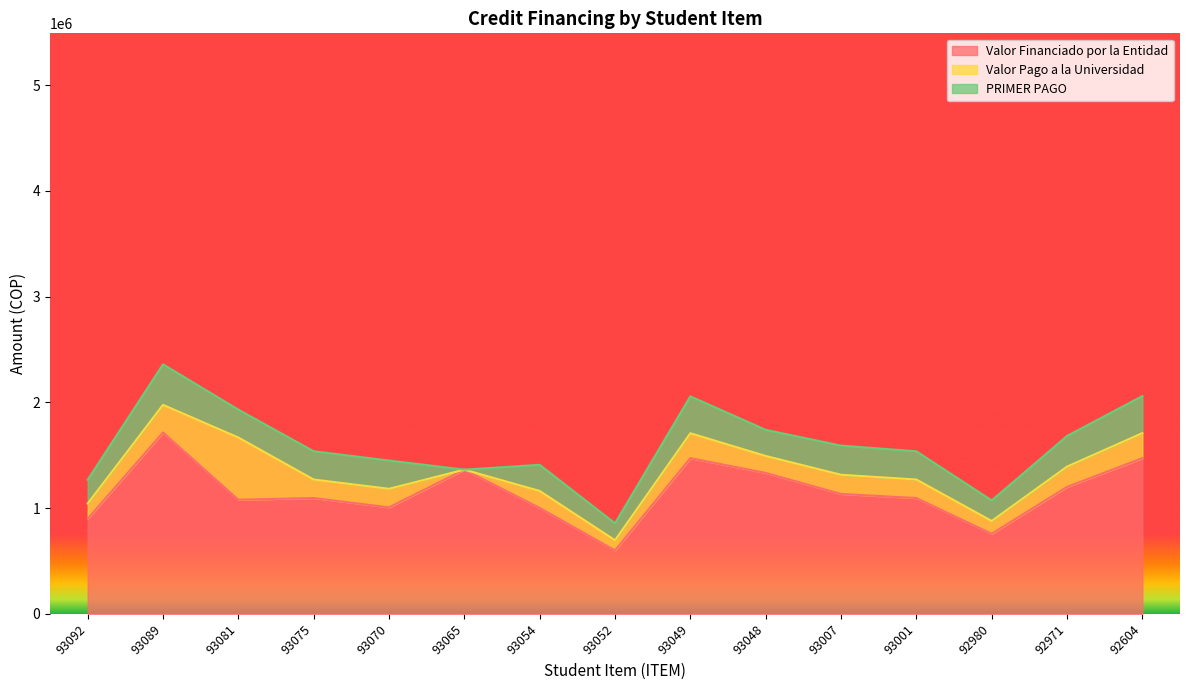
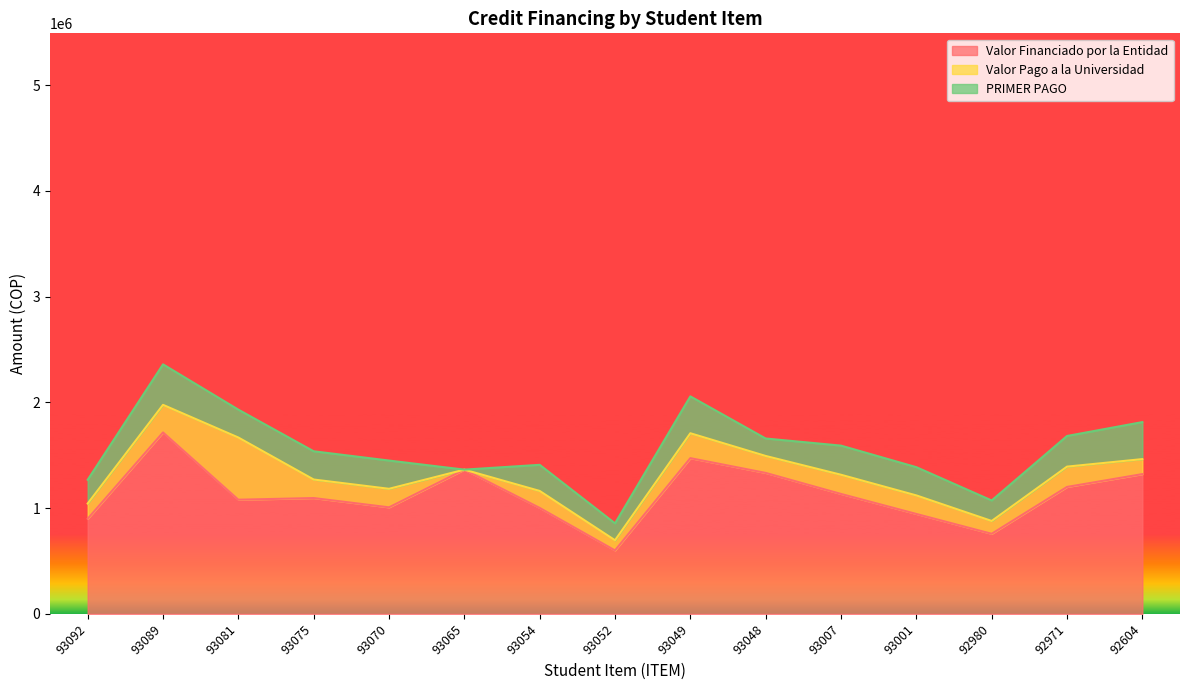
  {
    "Valor Financiado por la Entidad": {
      "93092": 900000,
      "93089": 1720000,
      "93081": 1080000,
      "93075": 1100000,
      "93070": 1010000,
      "93054": 1000000,
      "93052": 600000,
      "93049": 1470000,
      "93048": 1330000,
      "93007": 1130000,
-     "93001": 1100000,
+     "93001": 940000,
      "92980": 760000,
      "92971": 1200000,
-     "92604": 1470000
+     "92604": 1320000
    },
    "Valor Pago a la Universidad": {
      "93092": 140000,
      "93089": 260000,
      "93081": 590000,
      "93075": 180000,
      "93070": 180000,
      "93054": 160000,
      "93052": 100000,
      "93049": 240000,
      "93048": 160000,
      "93007": 180000,
      "93001": 180000,
      "92980": 120000,
      "92971": 190000,
-     "92604": 240000
+     "92604": 140000
    },
    "PRIMER PAGO": {
      "93092": 220000,
      "93089": 380000,
      "93081": 260000,
      "93075": 270000,
      "93070": 270000,
      "93054": 250000,
      "93052": 160000,
      "93049": 350000,
-     "93048": 250000,
+     "93048": 170000,
      "93007": 280000,
      "93001": 270000,
      "92980": 190000,
      "92971": 290000,
      "92604": 350000
    }
  }
